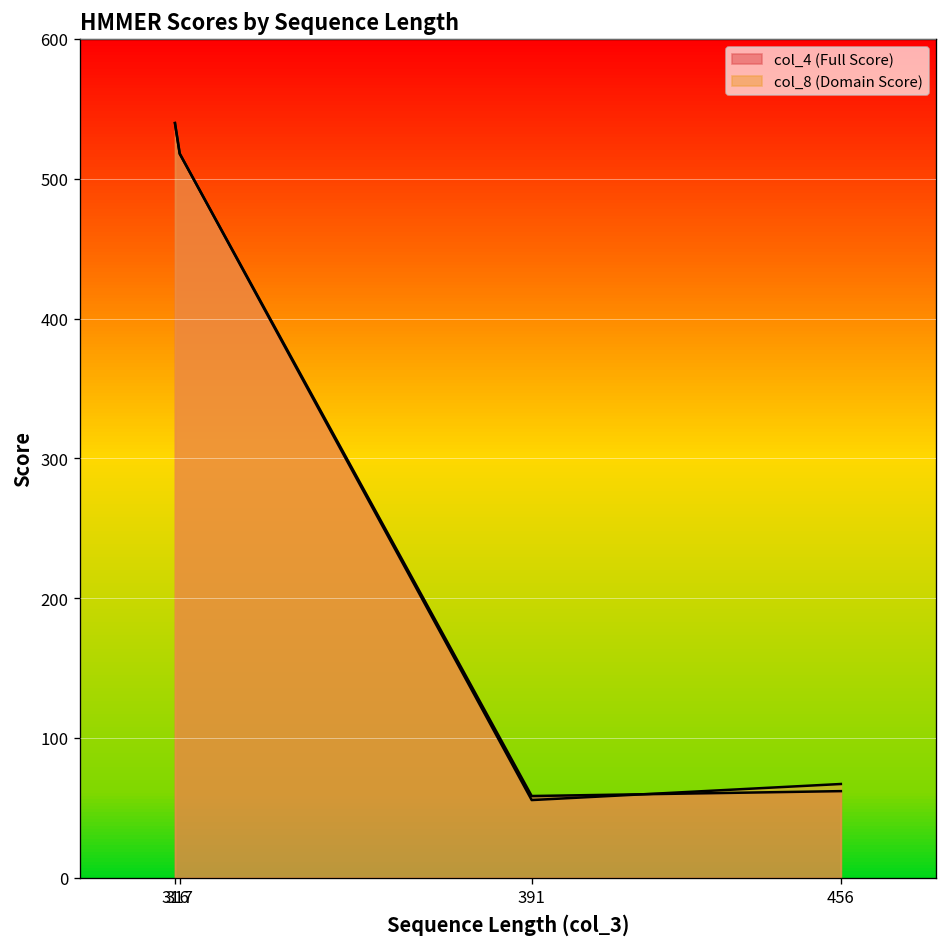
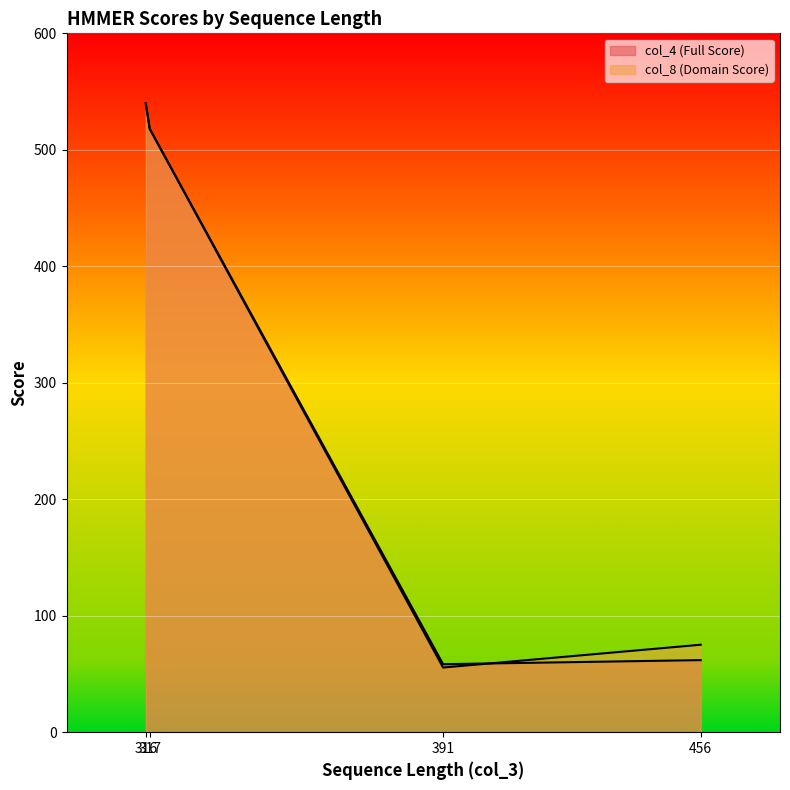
  {
    "col_4 (Full Score)": {
      "391": 58,
      "456": 62
    },
    "col_8 (Domain Score)": {
      "391": 56,
-     "456": 67
+     "456": 75
    }
  }
